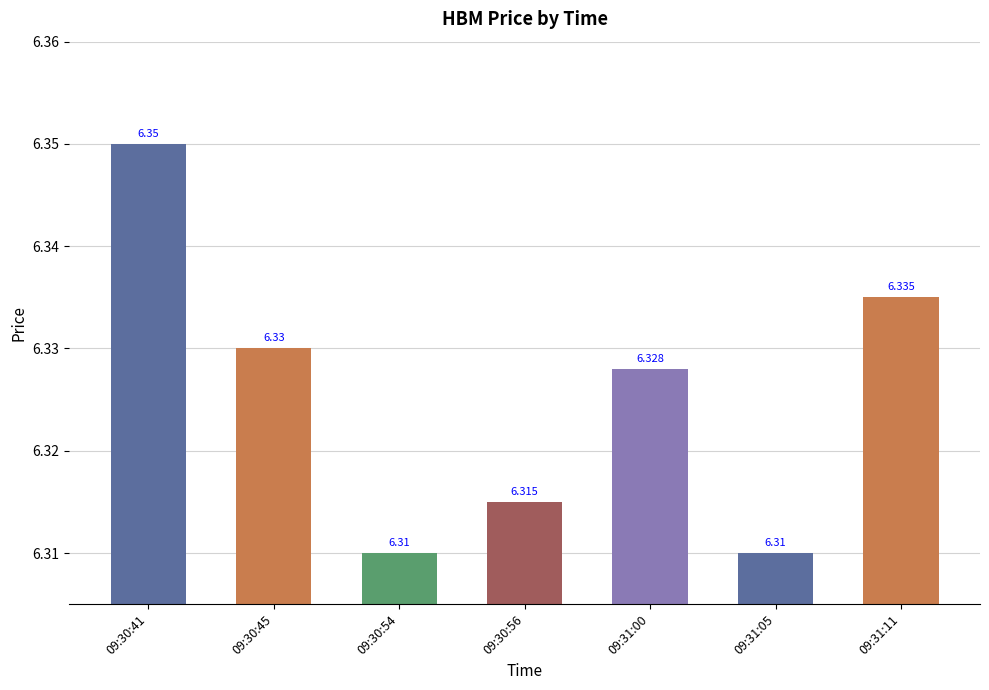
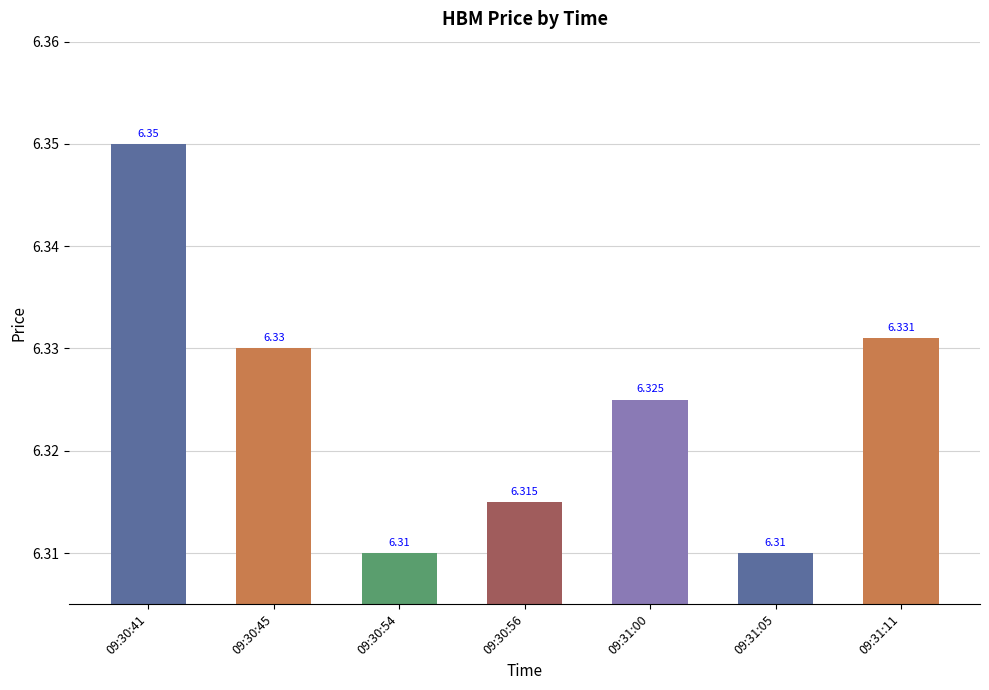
  {
    "09:30:41": 6.35,
    "09:30:45": 6.33,
    "09:30:54": 6.31,
    "09:30:56": 6.315,
-   "09:31:00": 6.328,
+   "09:31:00": 6.325,
    "09:31:05": 6.31,
-   "09:31:11": 6.335
+   "09:31:11": 6.331
  }
